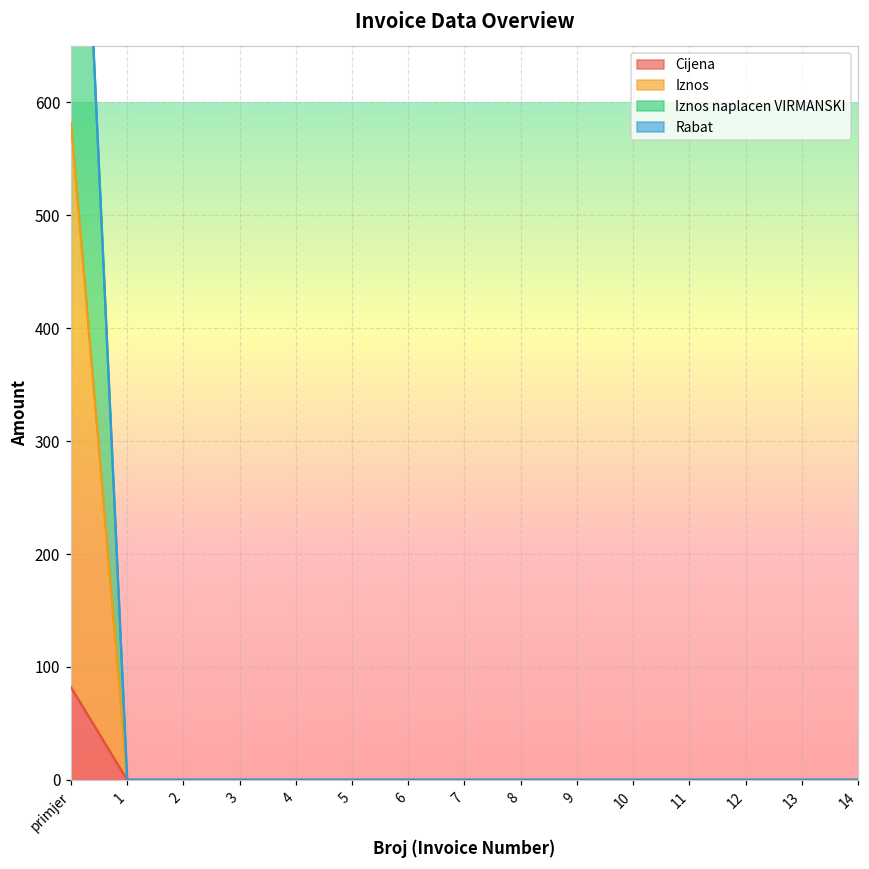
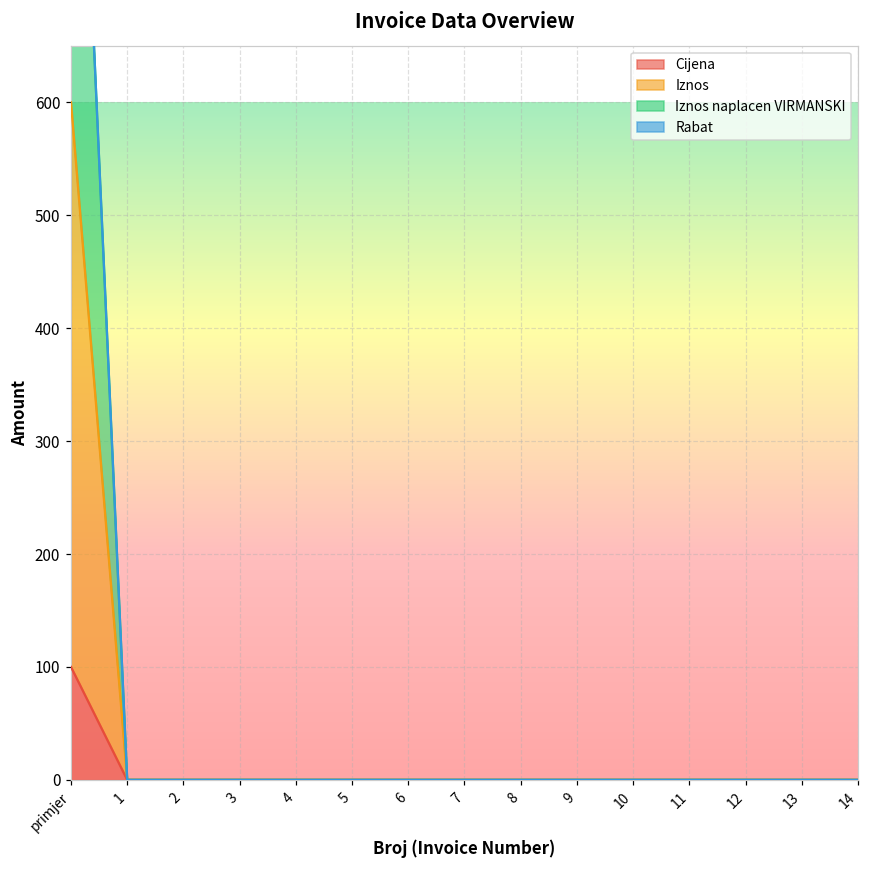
  {
    "Cijena": {
-     "primjer": 82
+     "primjer": 100
    },
    "Iznos": {
      "primjer": 500
    }
  }
